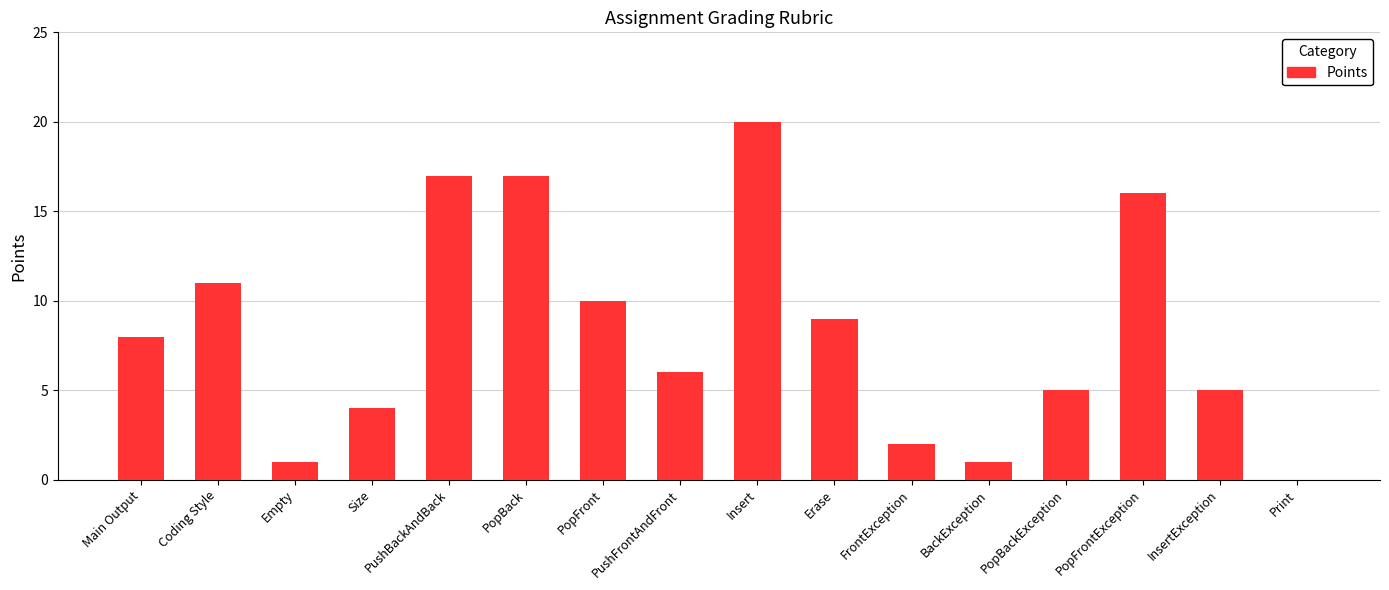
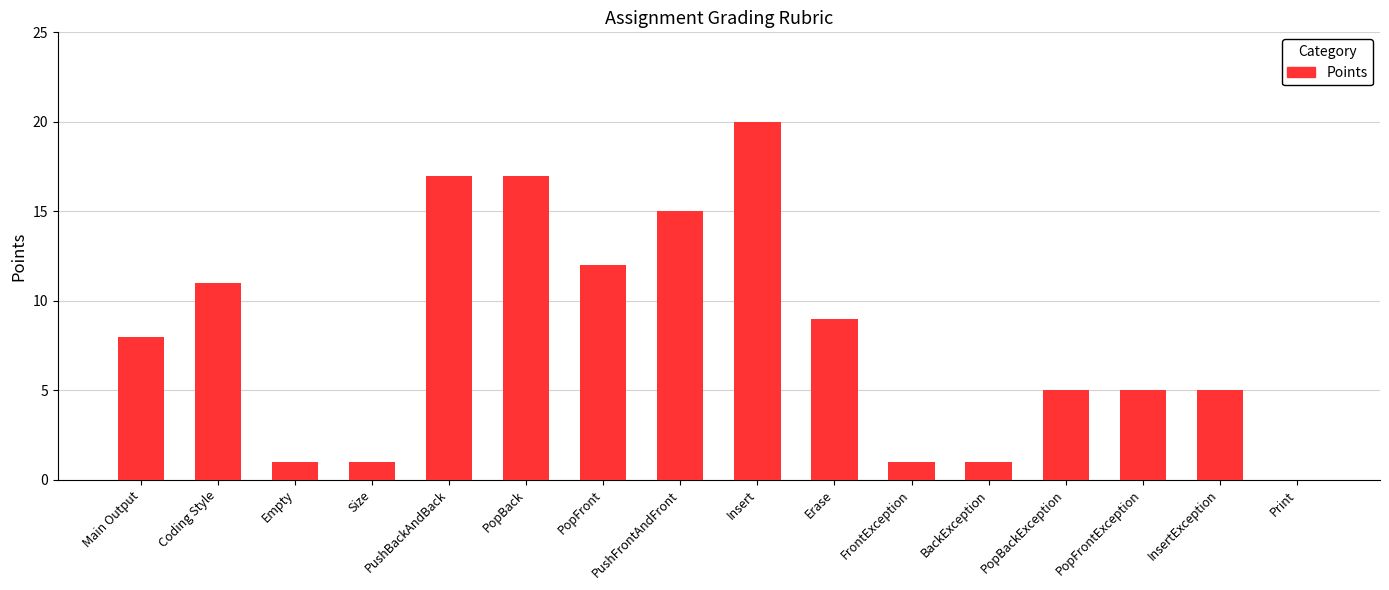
  {
    "Main Output": 8,
    "Coding Style": 11,
    "Empty": 1,
-   "Size": 4,
+   "Size": 1,
    "PushBackAndBack": 17,
    "PopBack": 17,
-   "PopFront": 10,
-   "PushFrontAndFront": 6,
+   "PopFront": 12,
+   "PushFrontAndFront": 15,
    "Insert": 20,
    "Erase": 9,
-   "FrontException": 2,
+   "FrontException": 1,
    "BackException": 1,
    "PopBackException": 5,
-   "PopFrontException": 16,
+   "PopFrontException": 5,
    "InsertException": 5,
    "Print": 0
  }
